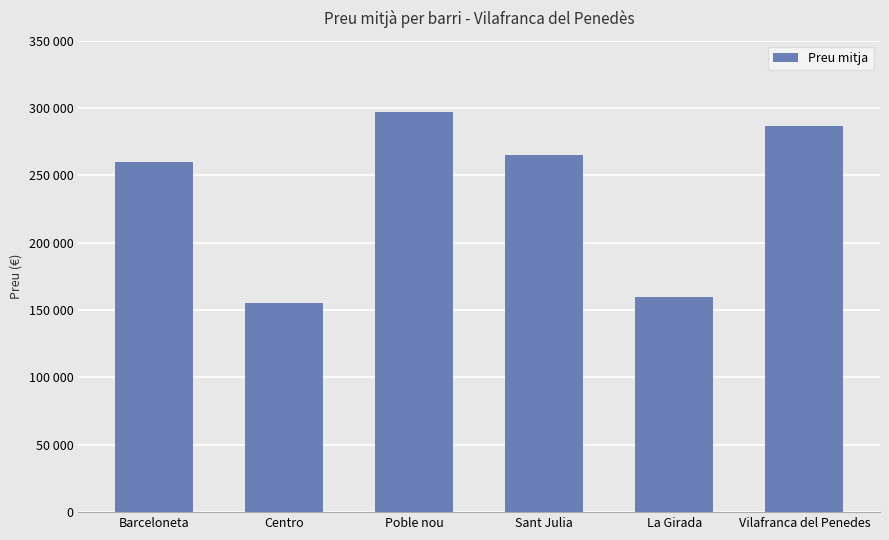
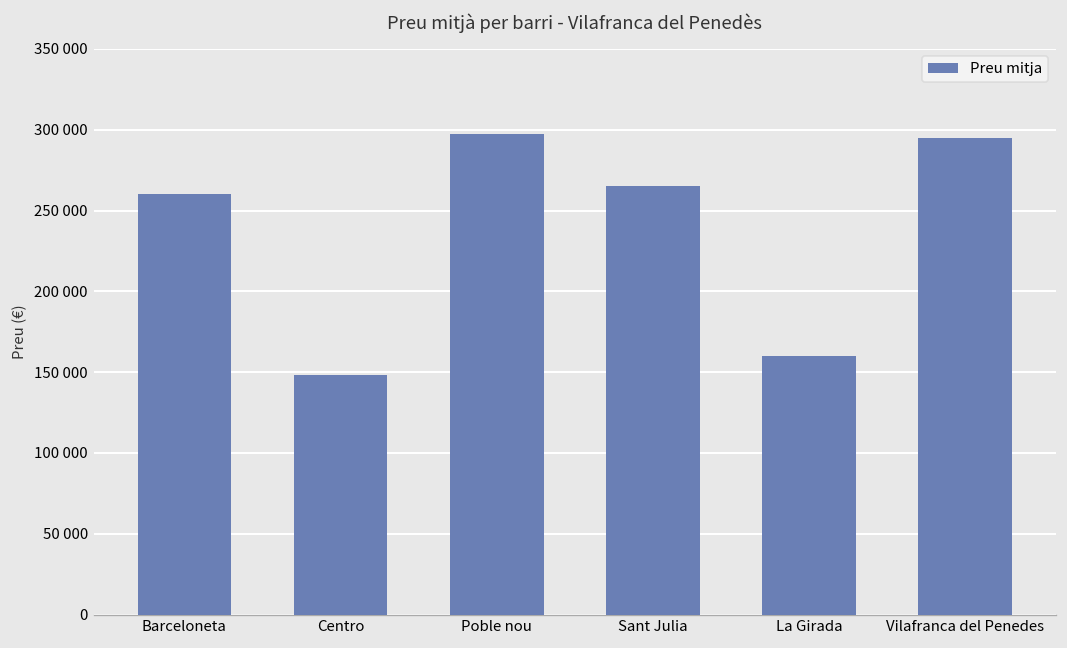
  {
    "Barceloneta": 260000,
-   "Centro": 155000,
+   "Centro": 148000,
    "Poble nou": 297000,
    "Sant Julia": 265000,
    "La Girada": 160000,
-   "Vilafranca del Penedes": 286000
+   "Vilafranca del Penedes": 295000
  }
